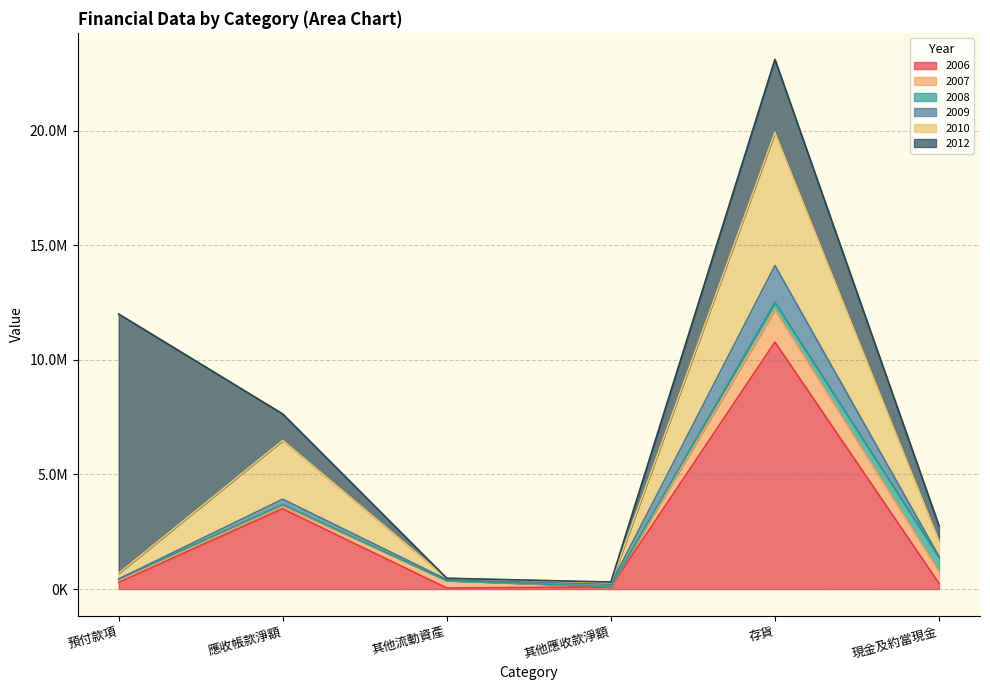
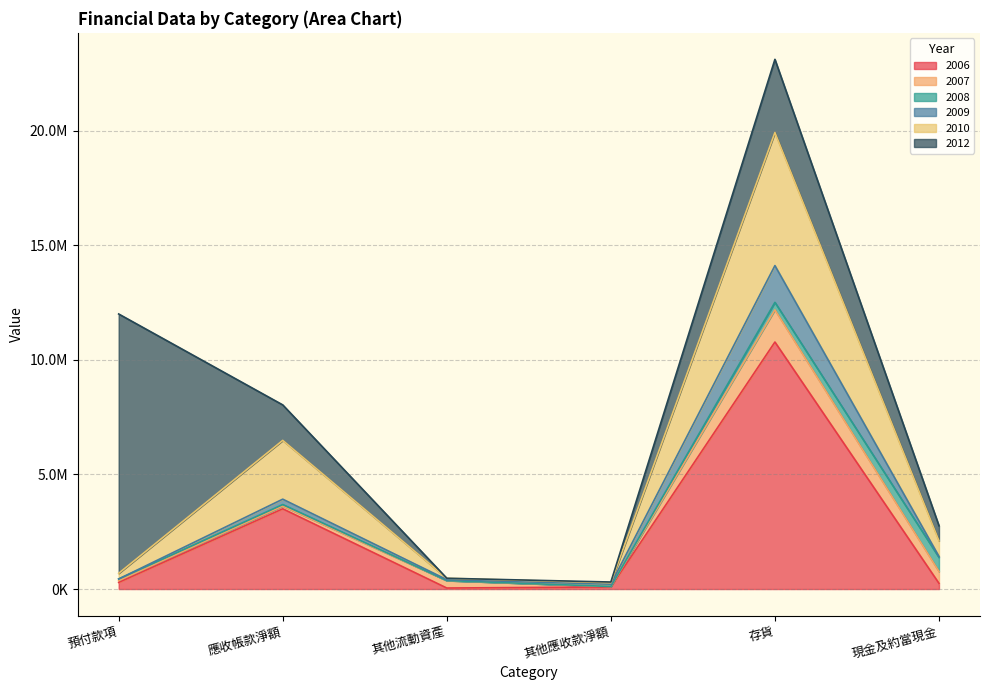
  {
    "2006": {
      "應收帳款淨額": 3500000,
      "其他流動資產": 0,
      "存貨": 10800000,
      "現金及約當現金": 200000
    },
    "2012": {
      "預付款項": 11300000,
-     "應收帳款淨額": 1200000,
+     "應收帳款淨額": 1500000,
      "存貨": 3200000,
      "現金及約當現金": 700000
    }
  }
